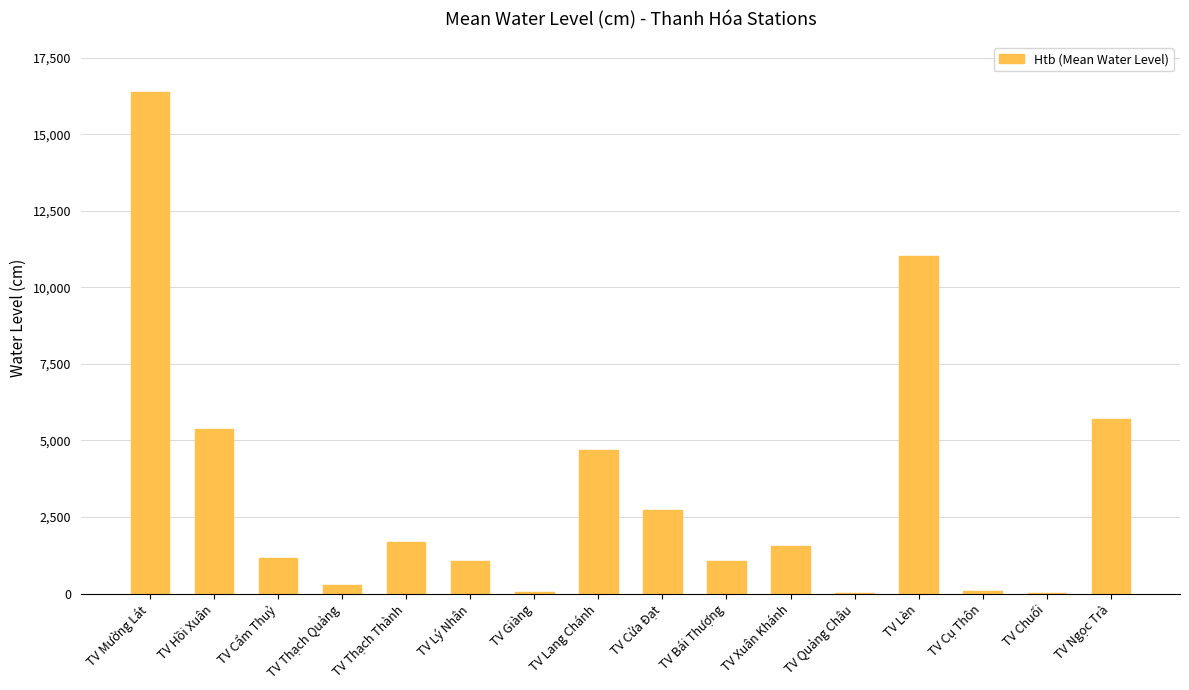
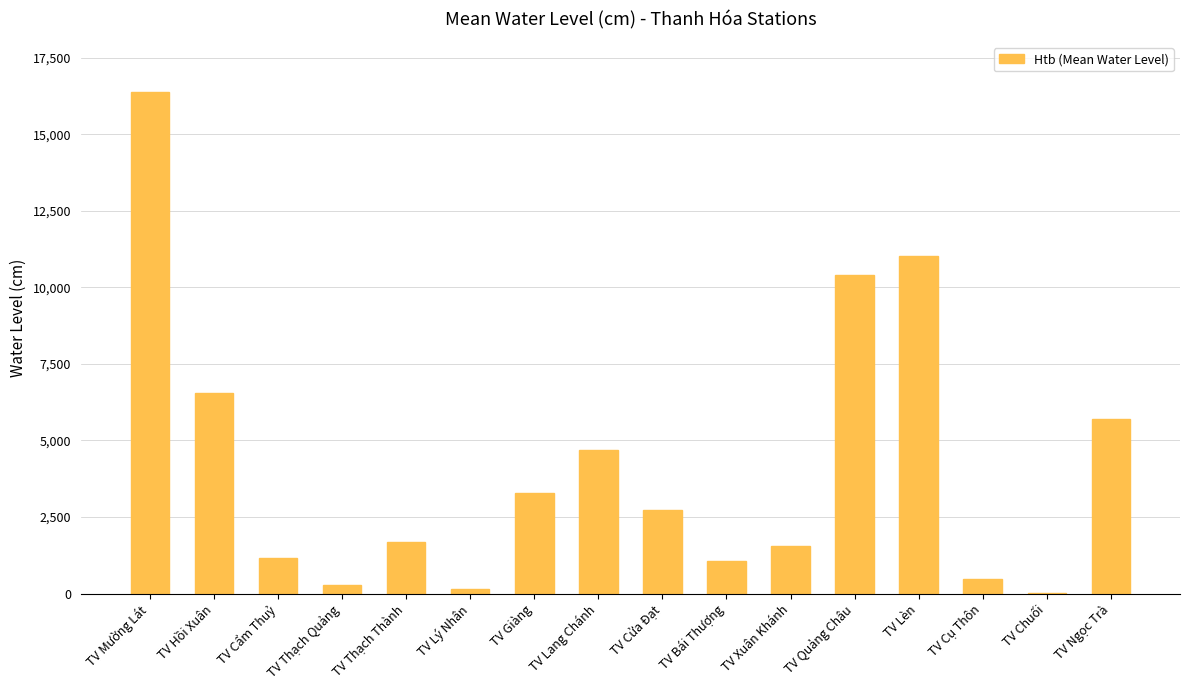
  {
    "TV Mường Lát": "16,400",
-   "TV Hồi Xuân": "5,400",
+   "TV Hồi Xuân": "6,500",
    "TV Cẩm Thuỷ": "1,200",
    "TV Thạch Quảng": "300",
    "TV Thạch Thành": "1,700",
-   "TV Lý Nhân": "1,100",
-   "TV Giàng": "0",
+   "TV Lý Nhân": "100",
+   "TV Giàng": "3,300",
    "TV Lang Chánh": "4,700",
    "TV Cửa Đạt": "2,700",
    "TV Bái Thượng": "1,100",
    "TV Xuân Khánh": "1,500",
-   "TV Quảng Châu": "0",
+   "TV Quảng Châu": "10,400",
    "TV Lèn": "11,000",
-   "TV Cụ Thôn": "100",
+   "TV Cụ Thôn": "500",
    "TV Ngọc Trà": "5,700"
  }
